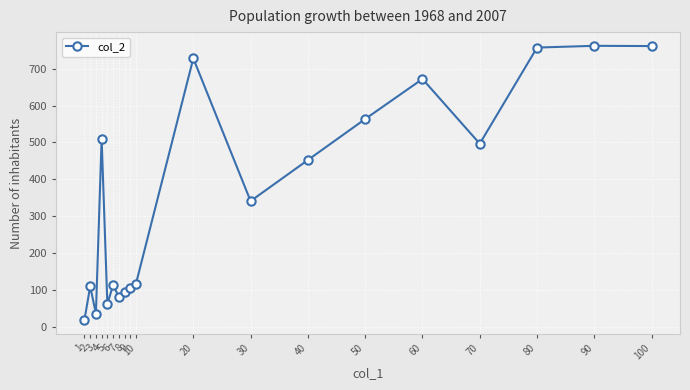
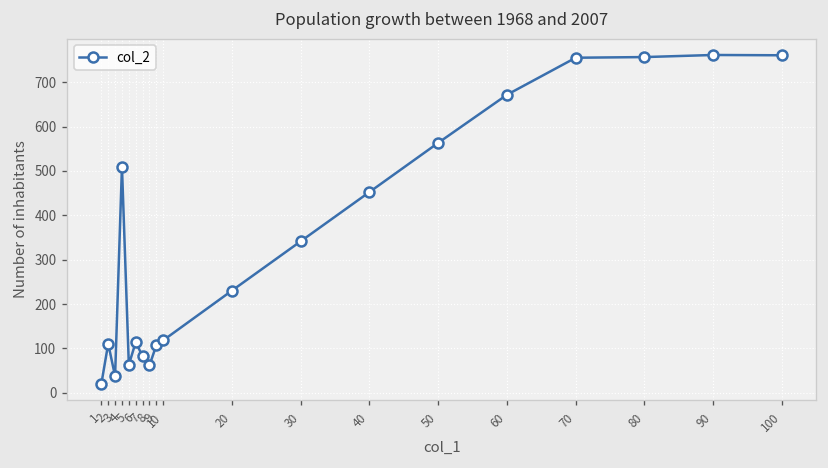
  {
    "1": 20,
    "2": 110,
    "3": 40,
    "4": 510,
    "5": 60,
    "6": 110,
    "7": 80,
-   "8": 100,
+   "8": 60,
    "9": 110,
    "10": 120,
-   "20": 730,
+   "20": 230,
    "30": 340,
    "40": 450,
    "50": 560,
    "60": 670,
-   "70": 500,
+   "70": 760,
    "80": 760,
    "90": 760,
    "100": 760
  }
